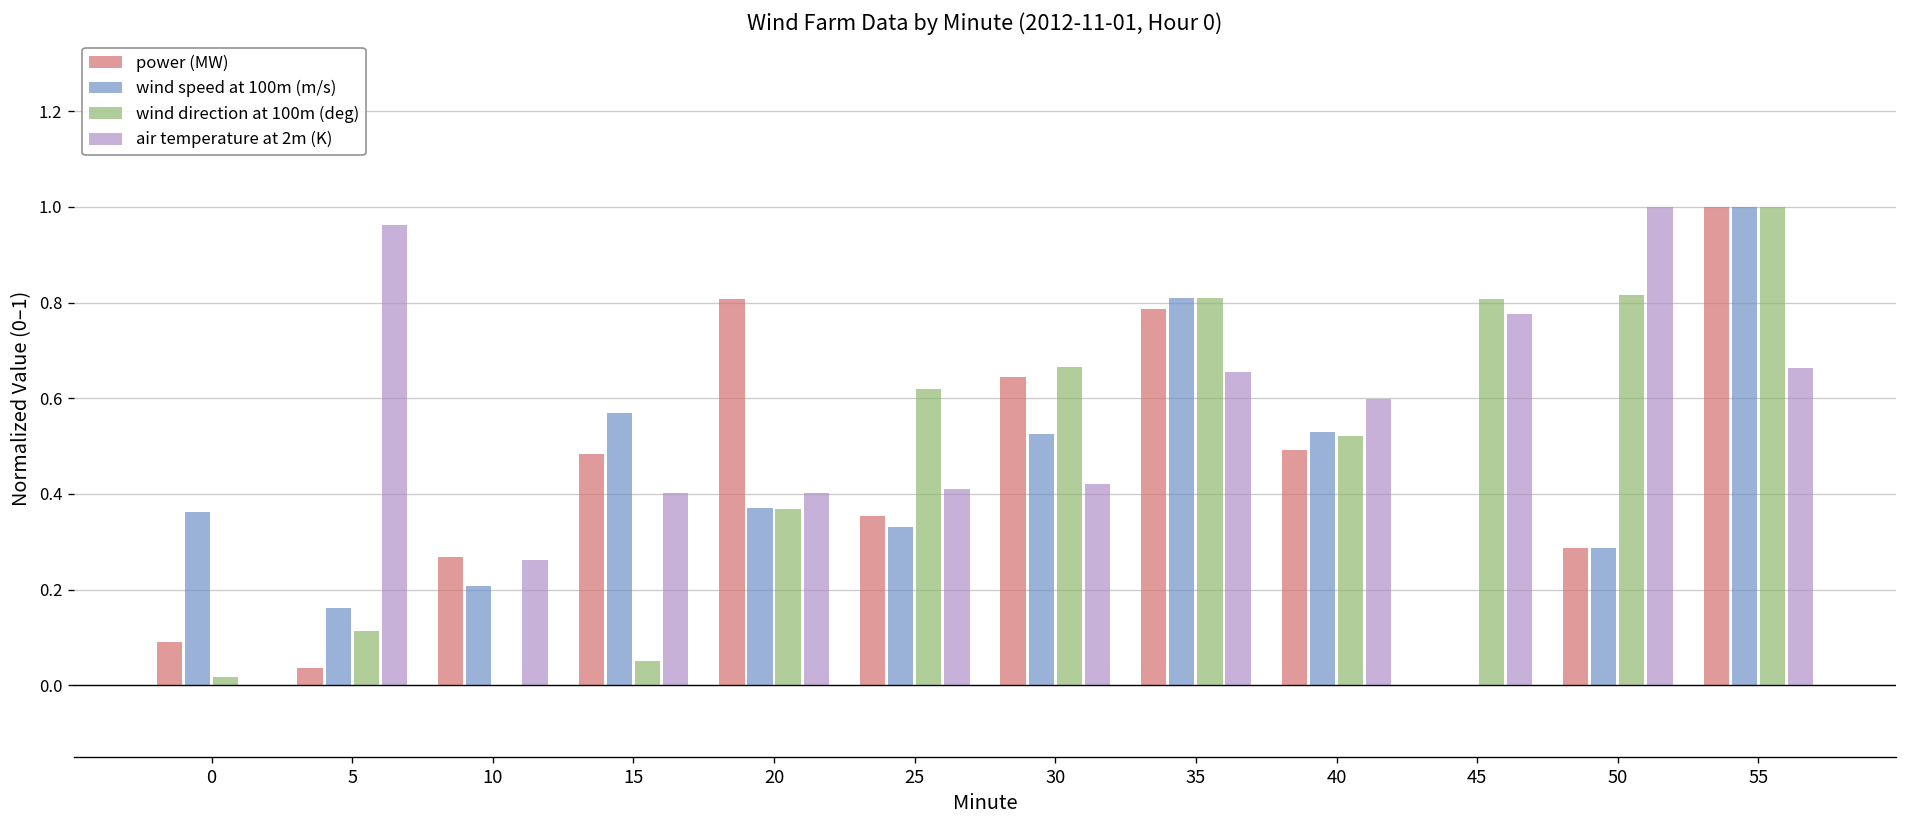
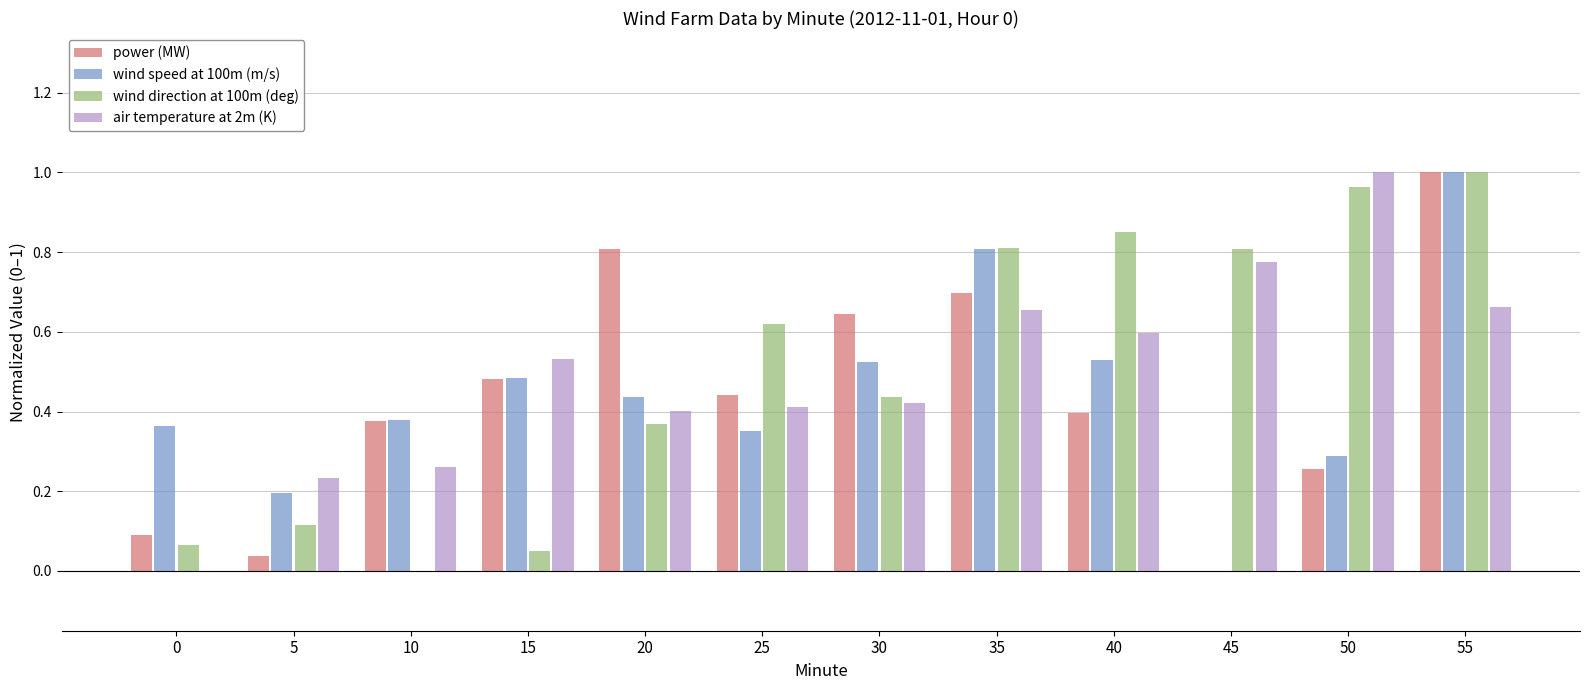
  {
    "power (MW)": {
      "0": 0.09,
      "5": 0.04,
-     "10": 0.27,
+     "10": 0.38,
      "15": 0.48,
      "20": 0.81,
-     "25": 0.35,
+     "25": 0.44,
      "30": 0.64,
-     "35": 0.79,
-     "40": 0.49,
+     "35": 0.70,
+     "40": 0.40,
      "45": 0.00,
-     "50": 0.29,
+     "50": 0.26,
      "55": 1.00
    },
    "wind speed at 100m (m/s)": {
      "0": 0.36,
-     "5": 0.16,
-     "10": 0.21,
-     "15": 0.57,
-     "20": 0.37,
-     "25": 0.33,
+     "5": 0.20,
+     "10": 0.38,
+     "15": 0.48,
+     "20": 0.44,
+     "25": 0.35,
      "30": 0.52,
      "35": 0.81,
      "40": 0.53,
      "45": 0.00,
      "50": 0.29,
      "55": 1.00
    },
    "wind direction at 100m (deg)": {
-     "0": 0.02,
+     "0": 0.06,
      "5": 0.11,
      "10": 0.00,
      "15": 0.05,
      "20": 0.37,
      "25": 0.62,
-     "30": 0.67,
+     "30": 0.44,
      "35": 0.81,
-     "40": 0.52,
+     "40": 0.85,
      "45": 0.81,
-     "50": 0.82,
+     "50": 0.96,
      "55": 1.00
    },
    "air temperature at 2m (K)": {
      "0": 0.00,
-     "5": 0.96,
+     "5": 0.23,
      "10": 0.26,
-     "15": 0.40,
+     "15": 0.53,
      "20": 0.40,
      "25": 0.41,
      "30": 0.42,
      "35": 0.65,
      "40": 0.60,
      "45": 0.78,
      "50": 1.00,
      "55": 0.66
    }
  }
